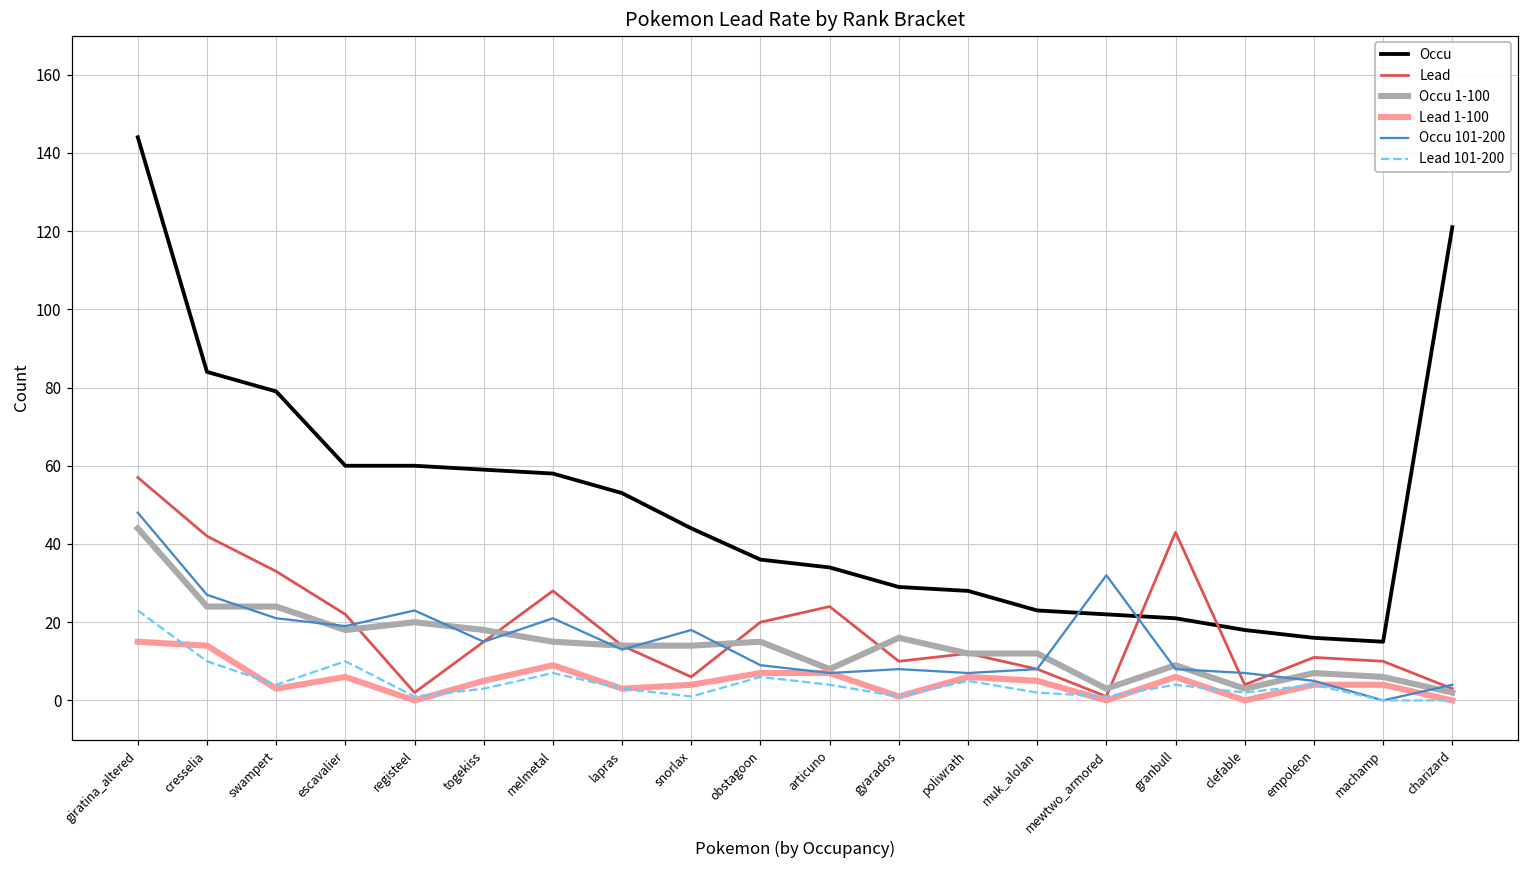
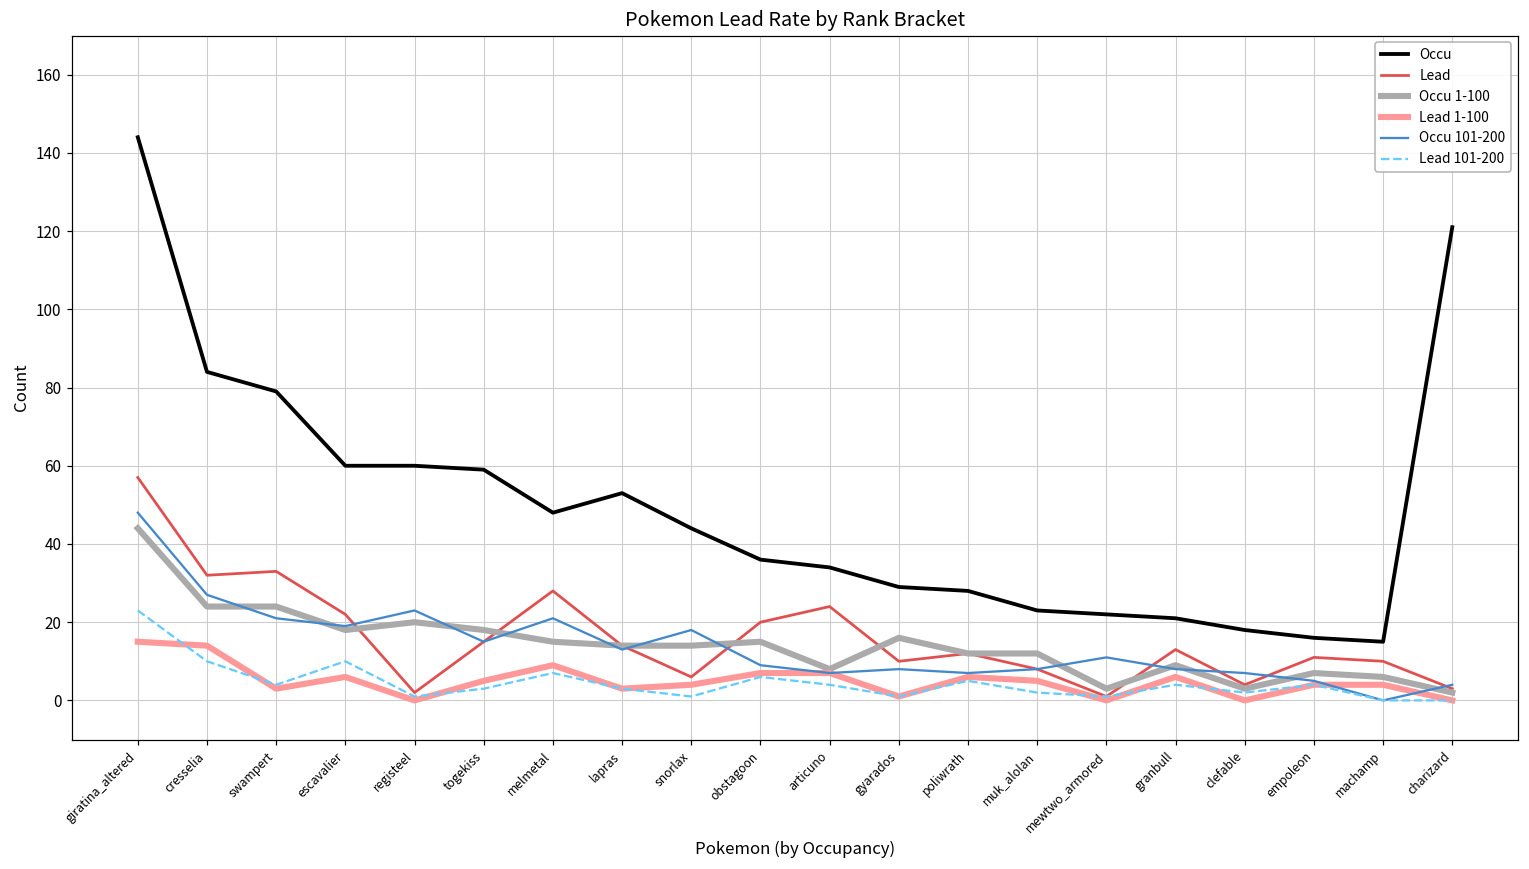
  {
    "Occu": {
      "giratina_altered": 144,
      "cresselia": 84,
      "swampert": 79,
      "escavalier": 60,
      "registeel": 60,
      "togekiss": 59,
-     "melmetal": 58,
+     "melmetal": 48,
      "lapras": 53,
      "snorlax": 44,
      "obstagoon": 36,
      "articuno": 34,
      "gyarados": 29,
      "poliwrath": 28,
      "muk_alolan": 23,
      "mewtwo_armored": 22,
      "granbull": 21,
      "clefable": 18,
      "empoleon": 16,
      "machamp": 15,
      "charizard": 121
    },
    "Lead": {
      "giratina_altered": 57,
-     "cresselia": 42,
+     "cresselia": 32,
      "swampert": 33,
      "escavalier": 22,
      "registeel": 2,
      "melmetal": 28,
      "snorlax": 6,
      "obstagoon": 20,
      "articuno": 24,
      "gyarados": 10,
-     "granbull": 43,
+     "granbull": 13,
      "clefable": 4,
      "empoleon": 11,
      "machamp": 10,
      "charizard": 3
    },
    "Occu 1-100": {
      "giratina_altered": 44,
      "cresselia": 24,
      "swampert": 24,
      "escavalier": 18,
      "registeel": 20,
      "togekiss": 18,
      "melmetal": 15,
      "snorlax": 14,
      "obstagoon": 15,
      "articuno": 8,
      "gyarados": 16,
      "muk_alolan": 12,
      "mewtwo_armored": 3,
      "granbull": 9,
      "clefable": 3,
      "empoleon": 7,
      "machamp": 6,
      "charizard": 2
    },
    "Lead 1-100": {
      "giratina_altered": 15,
      "cresselia": 14,
      "swampert": 3,
      "escavalier": 6,
      "registeel": 0,
      "togekiss": 5,
      "melmetal": 9,
      "snorlax": 4,
      "obstagoon": 7,
      "poliwrath": 6,
      "muk_alolan": 5,
      "mewtwo_armored": 0,
      "granbull": 6,
      "clefable": 0,
      "machamp": 4
    },
    "Occu 101-200": {
      "giratina_altered": 48,
      "cresselia": 27,
      "swampert": 21,
      "escavalier": 19,
      "registeel": 23,
      "melmetal": 21,
      "lapras": 13,
      "snorlax": 18,
      "obstagoon": 9,
      "gyarados": 8,
      "poliwrath": 7,
-     "mewtwo_armored": 32,
+     "mewtwo_armored": 11,
      "granbull": 8,
      "clefable": 7,
      "empoleon": 5,
      "charizard": 4
    },
    "Lead 101-200": {
      "giratina_altered": 23,
      "cresselia": 10,
      "swampert": 4,
      "escavalier": 10,
      "registeel": 1,
      "togekiss": 3,
      "melmetal": 7,
      "snorlax": 1,
      "obstagoon": 6,
      "articuno": 4,
      "poliwrath": 5,
      "muk_alolan": 2,
      "granbull": 4,
      "clefable": 2
    }
  }
